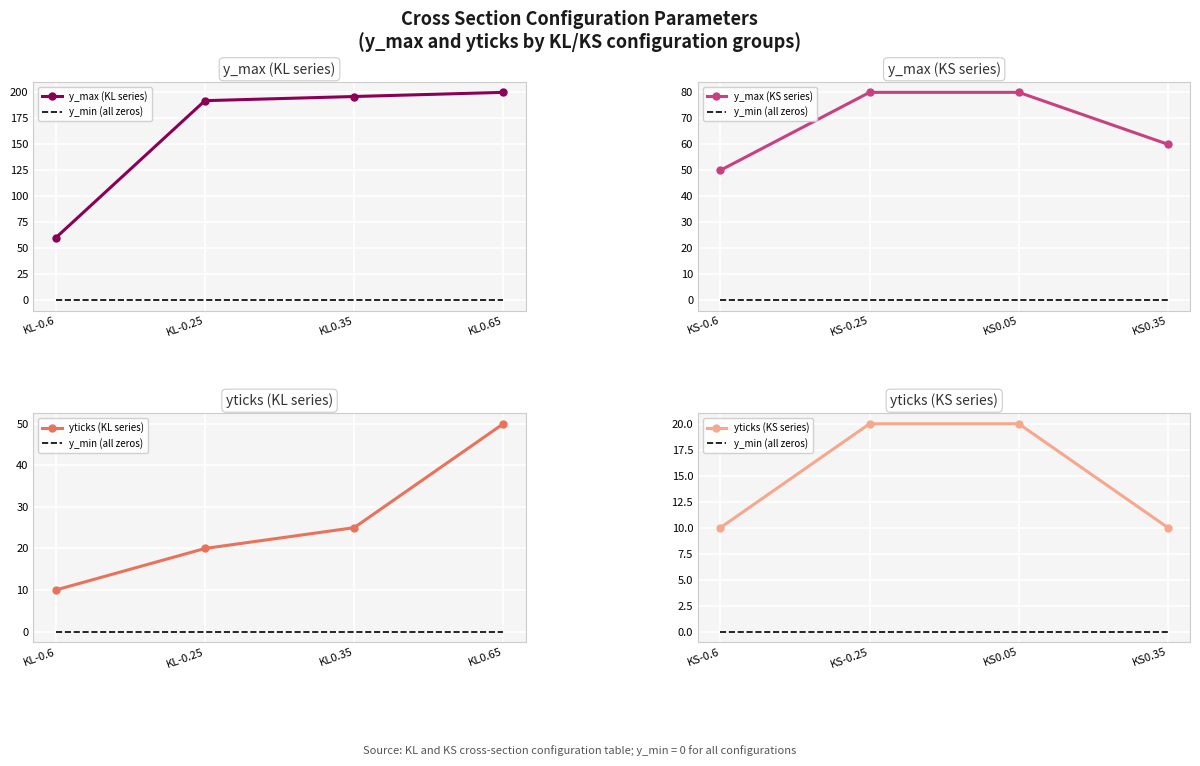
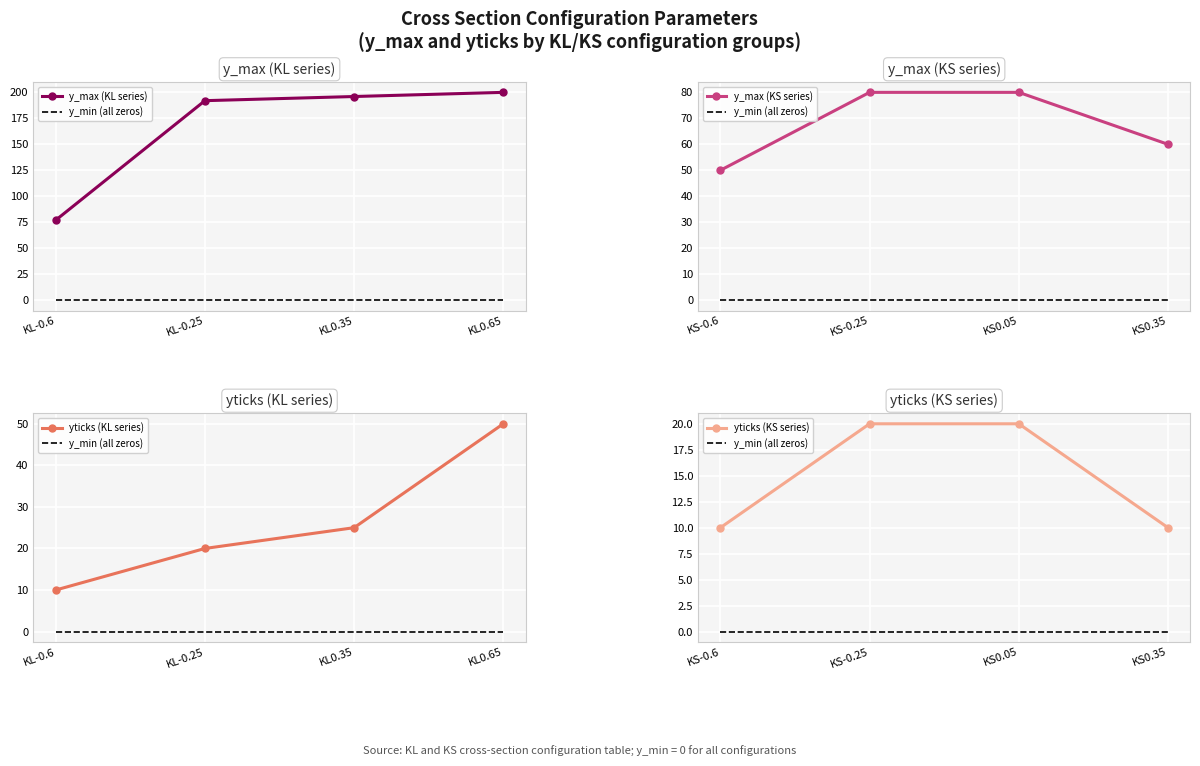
  {
    "y_max (KL series)": {
      "y_max (KL series)": {
-       "KL-0.6": 60,
+       "KL-0.6": 77,
        "KL-0.25": 192,
        "KL0.35": 196,
        "KL0.65": 200
      },
      "y_min (all zeros)": {
        "KL-0.6": 0,
        "KL-0.25": 0,
        "KL0.35": 0,
        "KL0.65": 0
      }
    },
    "y_max (KS series)": {
      "y_max (KS series)": {
        "KS-0.6": 50,
        "KS-0.25": 80,
        "KS0.05": 80,
        "KS0.35": 60
      },
      "y_min (all zeros)": {
        "KS-0.6": 0,
        "KS-0.25": 0,
        "KS0.05": 0,
        "KS0.35": 0
      }
    },
    "yticks (KL series)": {
      "yticks (KL series)": {
        "KL-0.6": 10,
        "KL-0.25": 20,
        "KL0.35": 25,
        "KL0.65": 50
      },
      "y_min (all zeros)": {
        "KL-0.6": 0,
        "KL-0.25": 0,
        "KL0.35": 0,
        "KL0.65": 0
      }
    },
    "yticks (KS series)": {
      "yticks (KS series)": {
        "KS-0.6": 10.0,
        "KS-0.25": 20.0,
        "KS0.05": 20.0,
        "KS0.35": 10.0
      },
      "y_min (all zeros)": {
        "KS-0.6": 0.0,
        "KS-0.25": 0.0,
        "KS0.05": 0.0,
        "KS0.35": 0.0
      }
    }
  }
